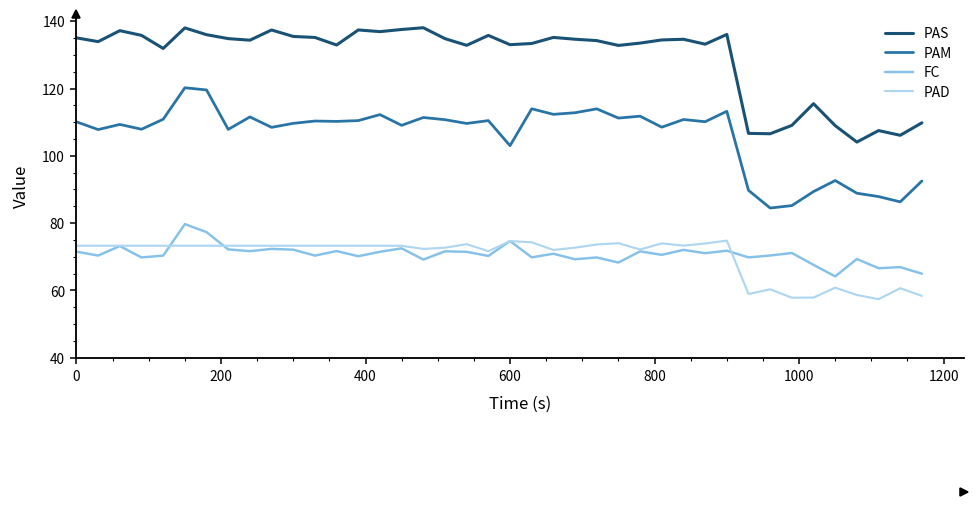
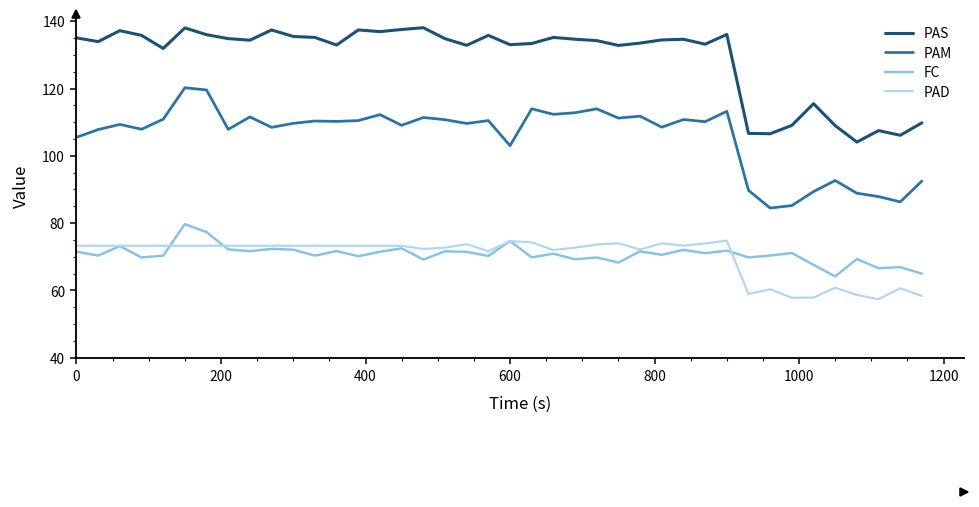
  {
    "PAS": {
      "0": 135,
      "600": 133
    },
    "PAM": {
-     "0": 110,
+     "0": 106,
      "600": 103
    }
  }
